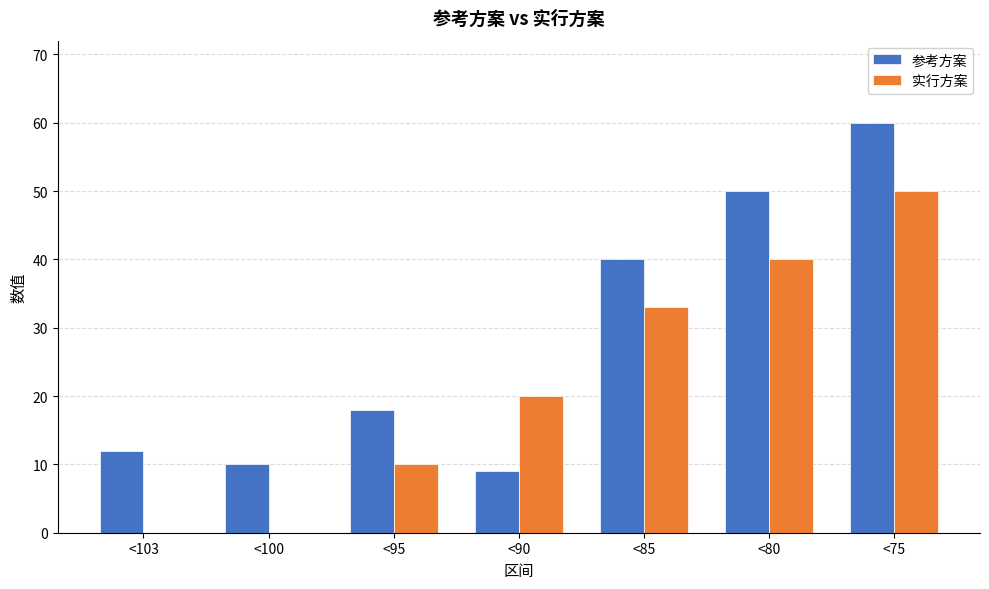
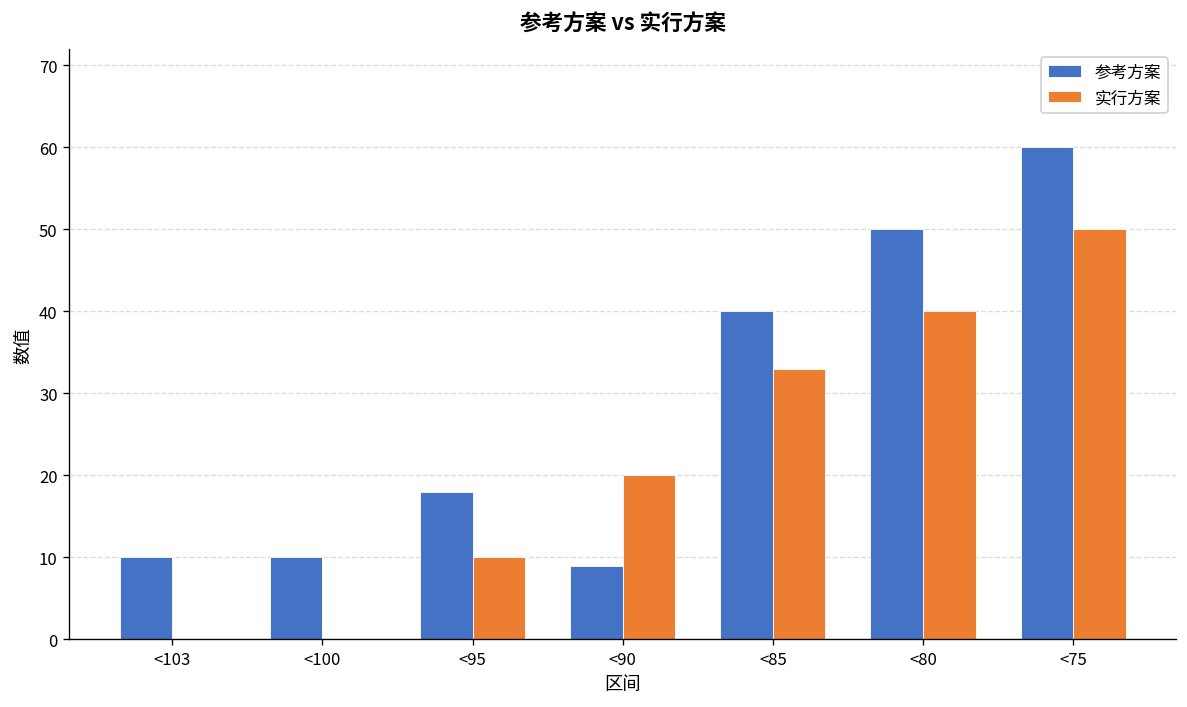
  {
    "参考方案": {
-     "<103": 12,
+     "<103": 10,
      "<100": 10,
      "<95": 18,
      "<90": 9,
      "<85": 40,
      "<80": 50,
      "<75": 60
    },
    "实行方案": {
      "<103": 0,
      "<100": 0,
      "<95": 10,
      "<90": 20,
      "<85": 33,
      "<80": 40,
      "<75": 50
    }
  }
